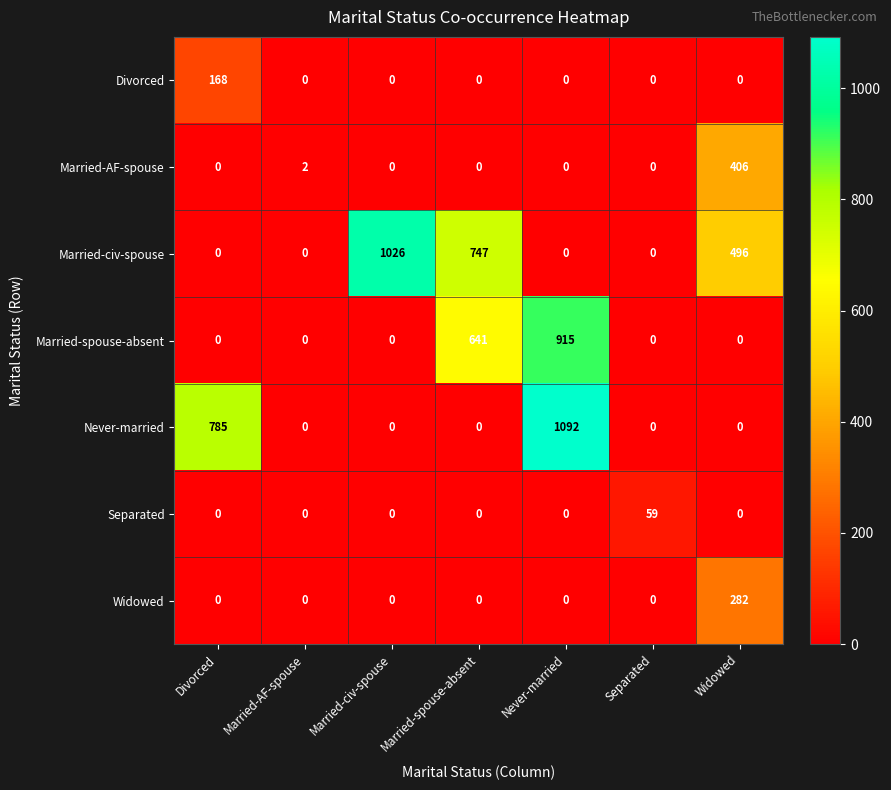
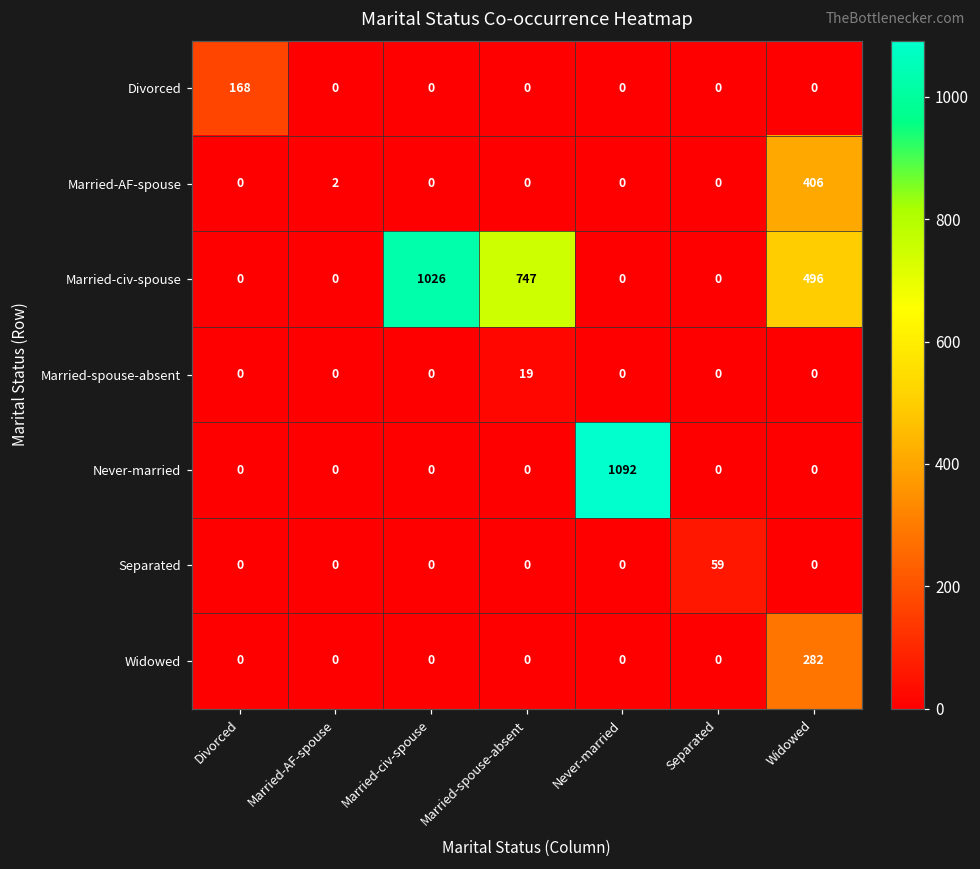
  {
    "Divorced": {
      "Divorced": 168,
      "Married-AF-spouse": 0,
      "Married-civ-spouse": 0,
      "Married-spouse-absent": 0,
      "Never-married": 0,
      "Separated": 0,
      "Widowed": 0
    },
    "Married-AF-spouse": {
      "Divorced": 0,
      "Married-AF-spouse": 2,
      "Married-civ-spouse": 0,
      "Married-spouse-absent": 0,
      "Never-married": 0,
      "Separated": 0,
      "Widowed": 406
    },
    "Married-civ-spouse": {
      "Divorced": 0,
      "Married-AF-spouse": 0,
      "Married-civ-spouse": 1026,
      "Married-spouse-absent": 747,
      "Never-married": 0,
      "Separated": 0,
      "Widowed": 496
    },
    "Married-spouse-absent": {
      "Divorced": 0,
      "Married-AF-spouse": 0,
      "Married-civ-spouse": 0,
-     "Married-spouse-absent": 641,
-     "Never-married": 915,
+     "Married-spouse-absent": 19,
+     "Never-married": 0,
      "Separated": 0,
      "Widowed": 0
    },
    "Never-married": {
-     "Divorced": 785,
+     "Divorced": 0,
      "Married-AF-spouse": 0,
      "Married-civ-spouse": 0,
      "Married-spouse-absent": 0,
      "Never-married": 1092,
      "Separated": 0,
      "Widowed": 0
    },
    "Separated": {
      "Divorced": 0,
      "Married-AF-spouse": 0,
      "Married-civ-spouse": 0,
      "Married-spouse-absent": 0,
      "Never-married": 0,
      "Separated": 59,
      "Widowed": 0
    },
    "Widowed": {
      "Divorced": 0,
      "Married-AF-spouse": 0,
      "Married-civ-spouse": 0,
      "Married-spouse-absent": 0,
      "Never-married": 0,
      "Separated": 0,
      "Widowed": 282
    }
  }
